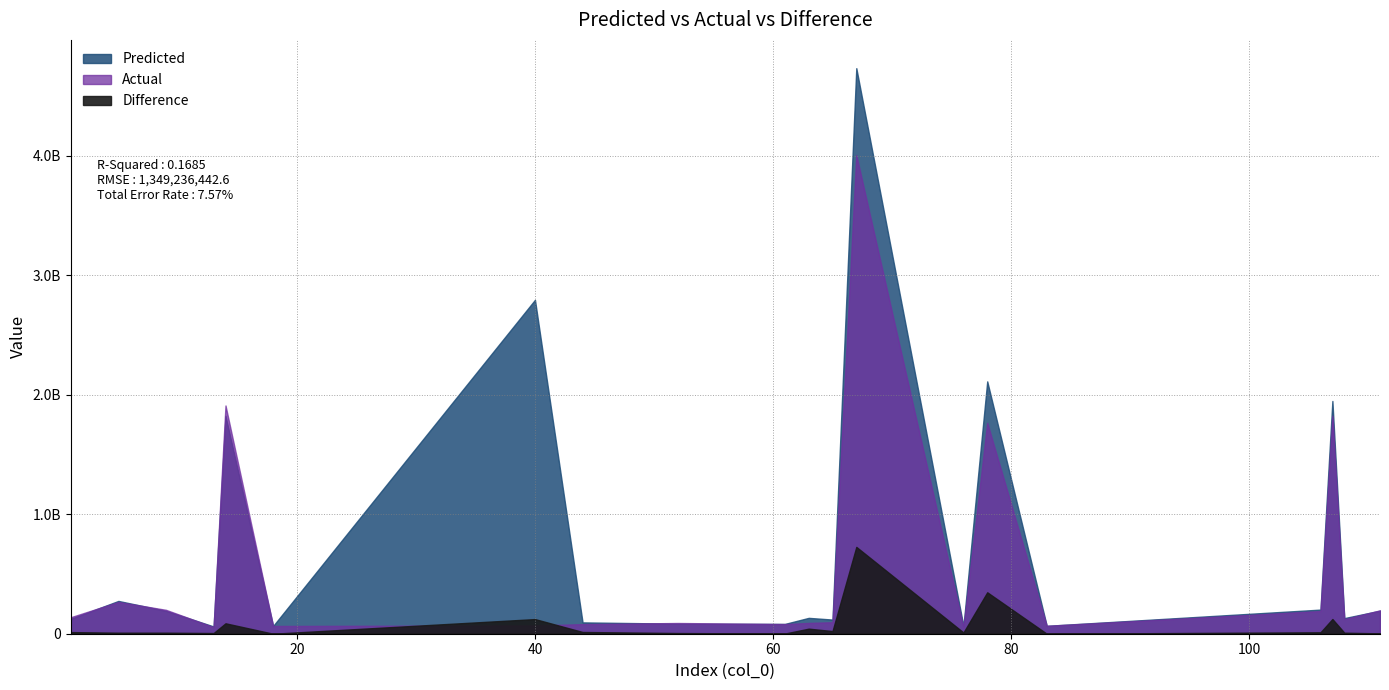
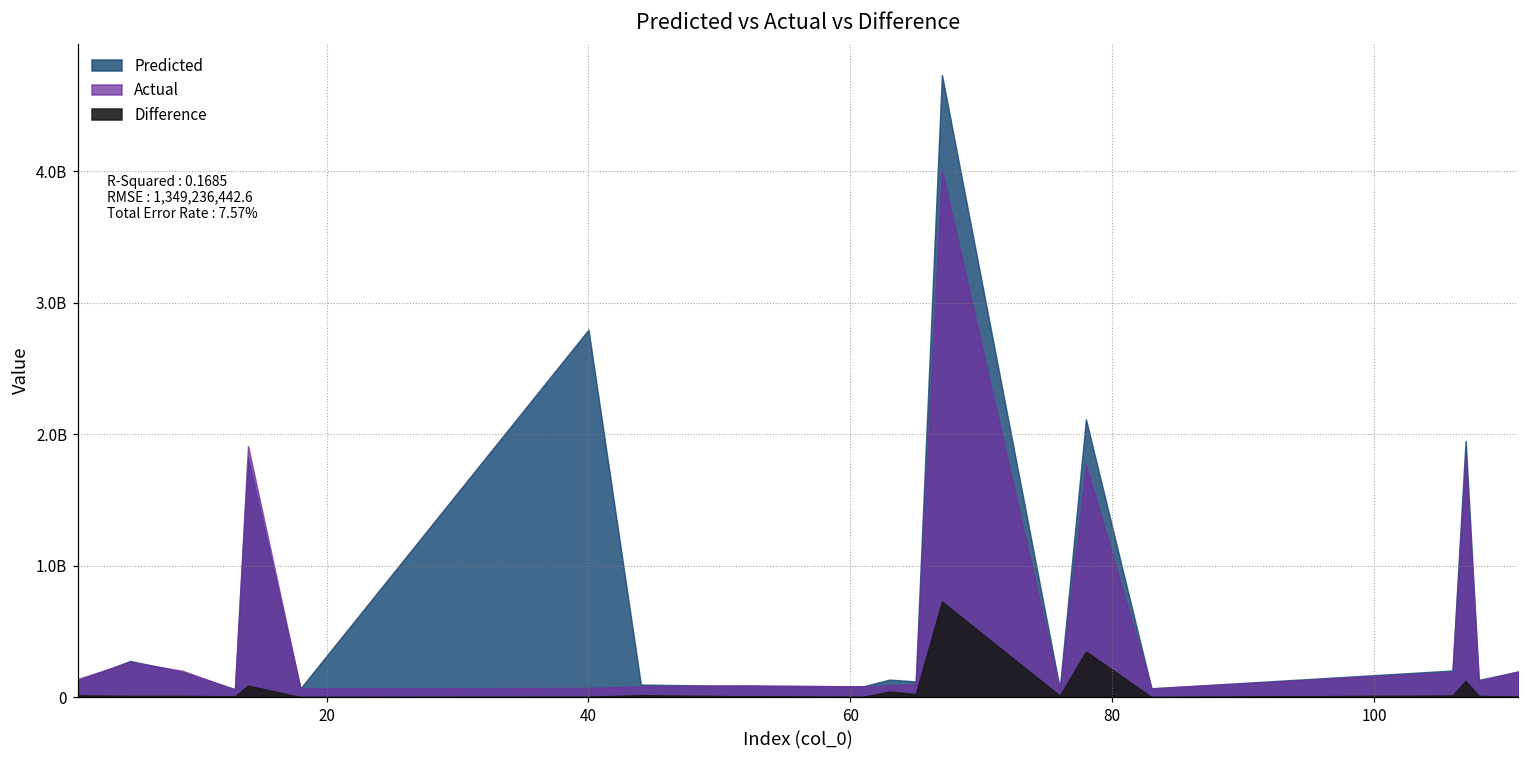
  {
    "Predicted": {
      "40": 2790000000
    },
    "Actual": {
      "40": 70000000
    },
    "Difference": {
-     "40": 120000000
+     "40": 0
    }
  }
